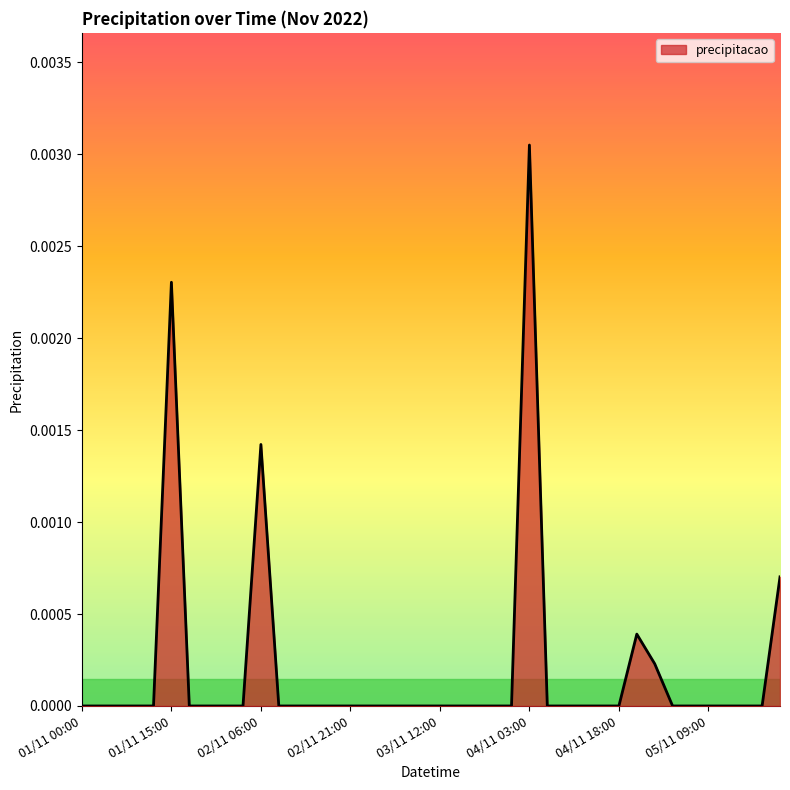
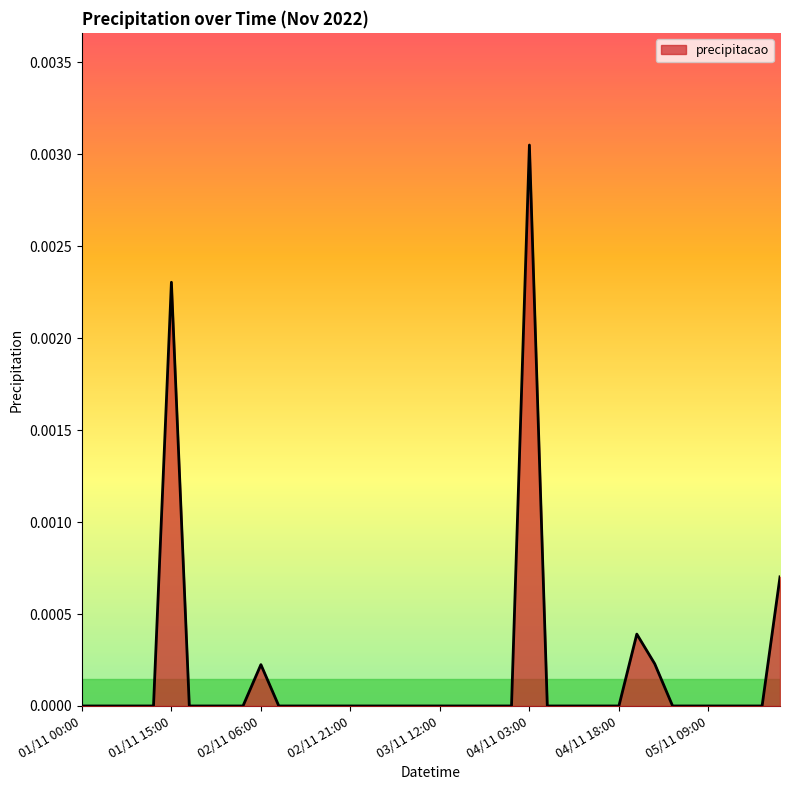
  {
    "01/11 15:00": 0.00230,
-   "02/11 06:00": 0.00142,
+   "02/11 06:00": 0.00022,
    "04/11 03:00": 0.00305
  }
